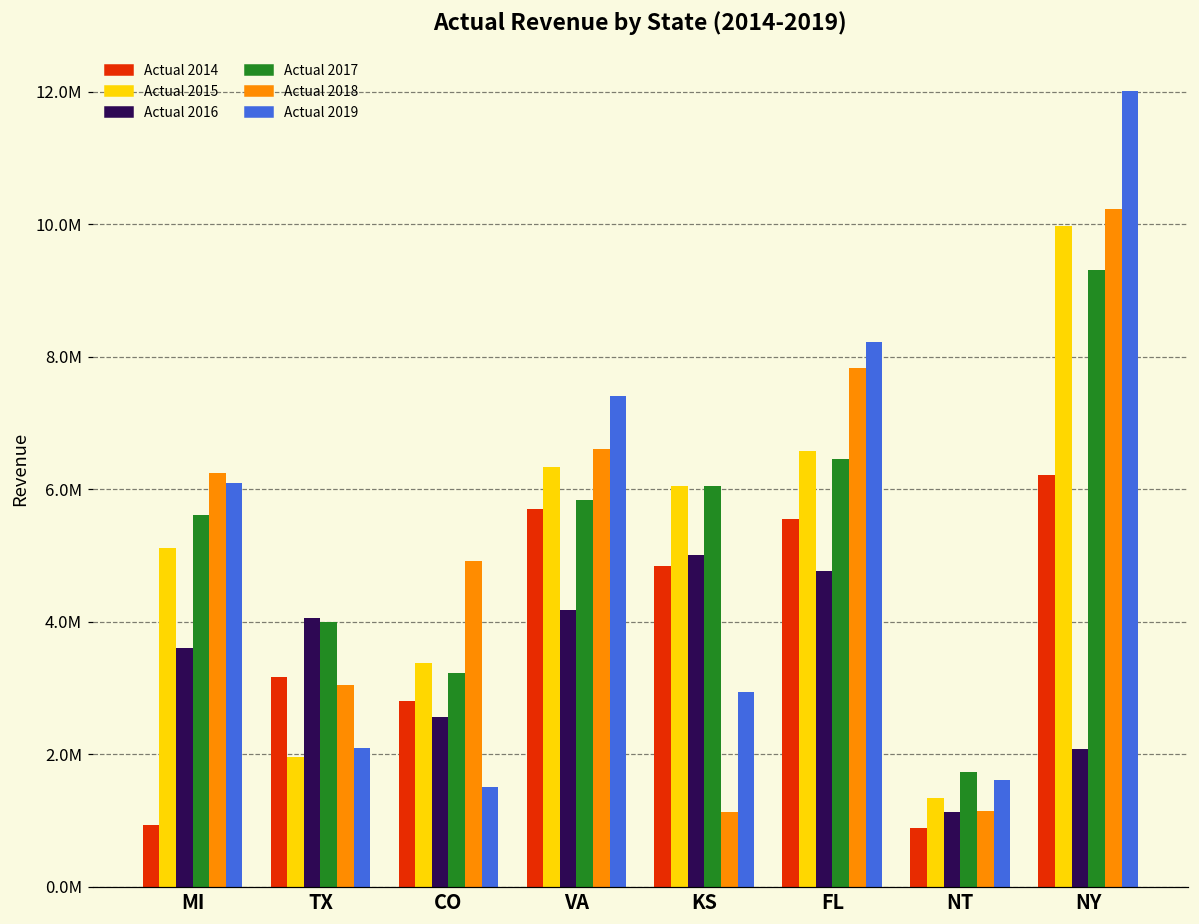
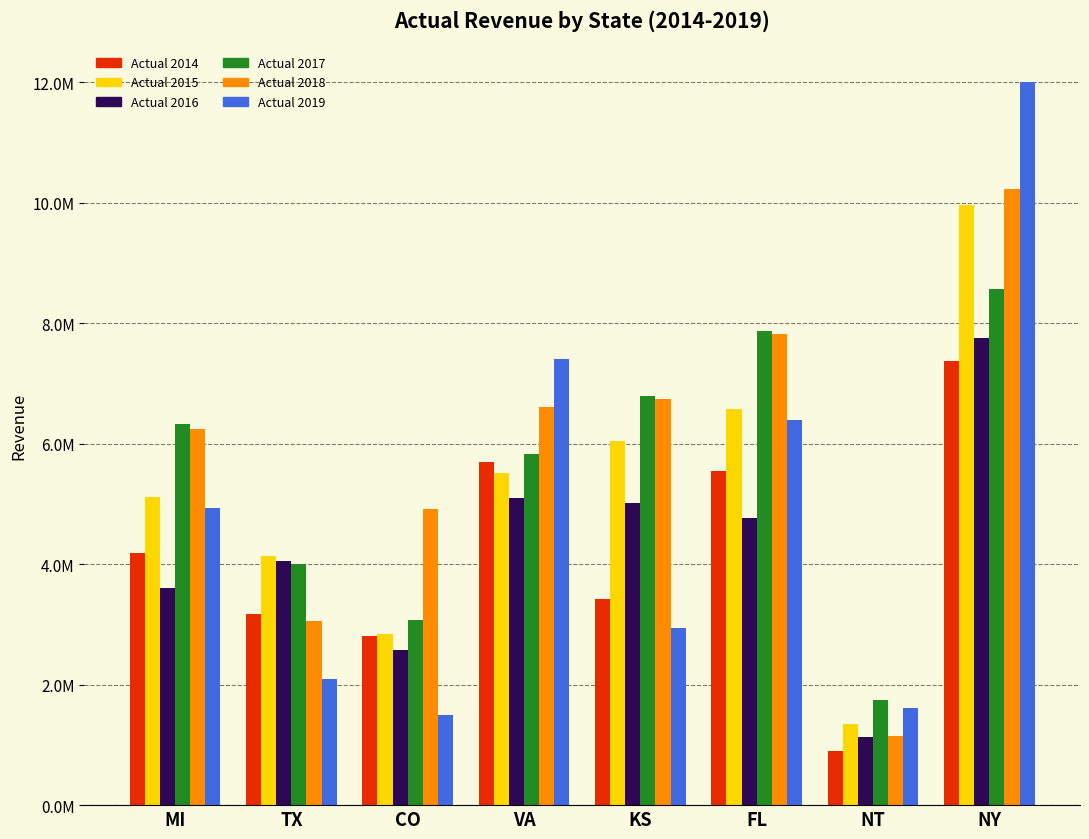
  {
    "Actual 2014": {
-     "MI": 900000,
+     "MI": 4200000,
      "TX": 3200000,
      "CO": 2800000,
      "VA": 5700000,
-     "KS": 4800000,
+     "KS": 3400000,
      "FL": 5600000,
      "NT": 900000,
-     "NY": 6200000
+     "NY": 7400000
    },
    "Actual 2015": {
      "MI": 5100000,
-     "TX": 2000000,
-     "CO": 3400000,
-     "VA": 6300000,
+     "TX": 4100000,
+     "CO": 2800000,
+     "VA": 5500000,
      "KS": 6000000,
      "FL": 6600000,
      "NT": 1300000,
      "NY": 10000000
    },
    "Actual 2016": {
      "MI": 3600000,
      "TX": 4100000,
      "CO": 2600000,
-     "VA": 4200000,
+     "VA": 5100000,
      "KS": 5000000,
      "FL": 4800000,
      "NT": 1100000,
-     "NY": 2100000
+     "NY": 7800000
    },
    "Actual 2017": {
-     "MI": 5600000,
+     "MI": 6300000,
      "TX": 4000000,
-     "CO": 3200000,
+     "CO": 3100000,
      "VA": 5800000,
-     "KS": 6100000,
-     "FL": 6500000,
+     "KS": 6800000,
+     "FL": 7900000,
      "NT": 1700000,
-     "NY": 9300000
+     "NY": 8600000
    },
    "Actual 2018": {
      "MI": 6200000,
      "TX": 3000000,
      "CO": 4900000,
      "VA": 6600000,
-     "KS": 1100000,
+     "KS": 6700000,
      "FL": 7800000,
      "NT": 1100000,
      "NY": 10200000
    },
    "Actual 2019": {
-     "MI": 6100000,
+     "MI": 4900000,
      "TX": 2100000,
      "CO": 1500000,
      "VA": 7400000,
      "KS": 2900000,
-     "FL": 8200000,
+     "FL": 6400000,
      "NT": 1600000,
      "NY": 12000000
    }
  }
